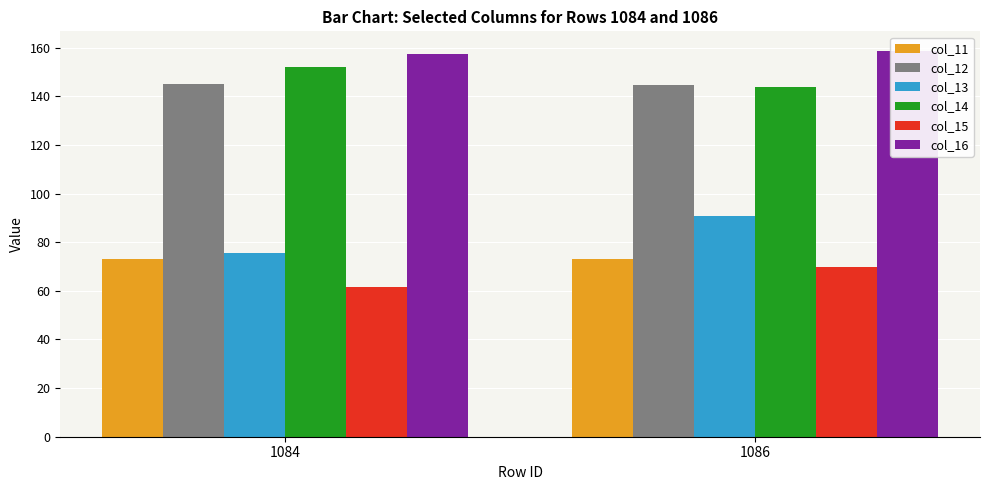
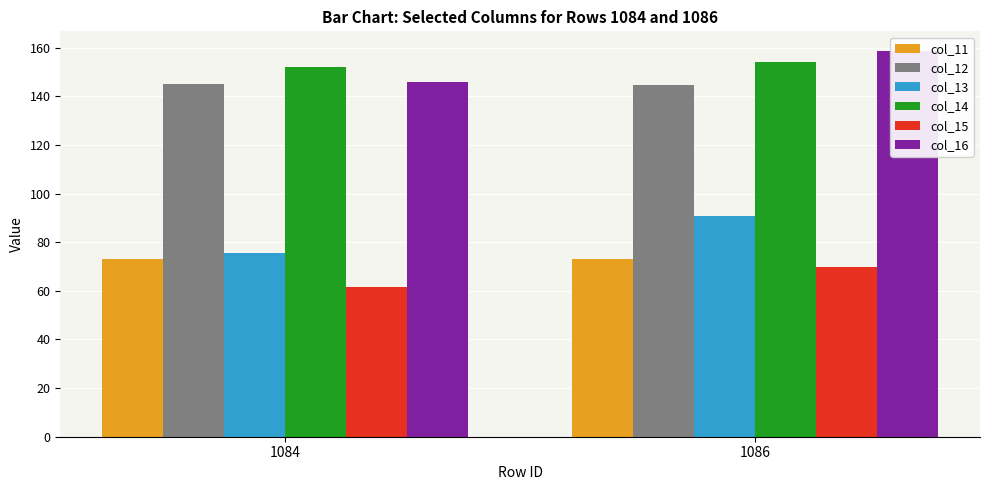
  {
    "col_11": {
      "1084": 73,
      "1086": 73
    },
    "col_12": {
      "1084": 145,
      "1086": 145
    },
    "col_13": {
      "1084": 75,
      "1086": 91
    },
    "col_14": {
      "1084": 152,
-     "1086": 144
+     "1086": 154
    },
    "col_15": {
      "1084": 62,
      "1086": 70
    },
    "col_16": {
-     "1084": 158
+     "1084": 146
    }
  }
